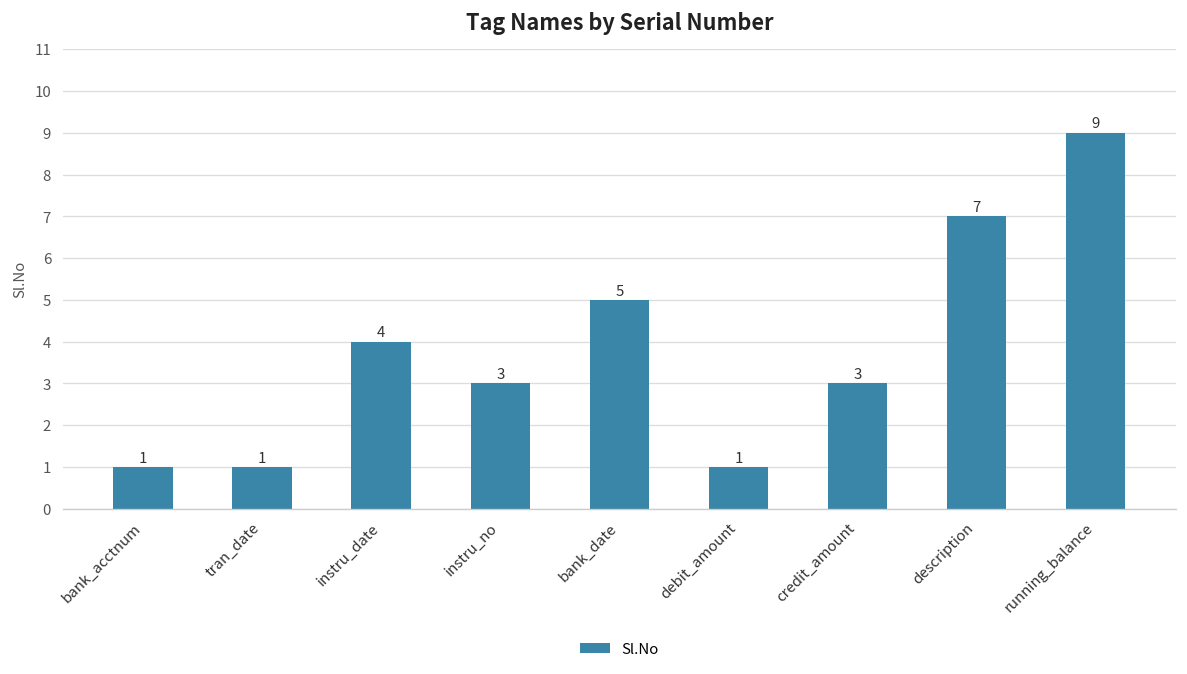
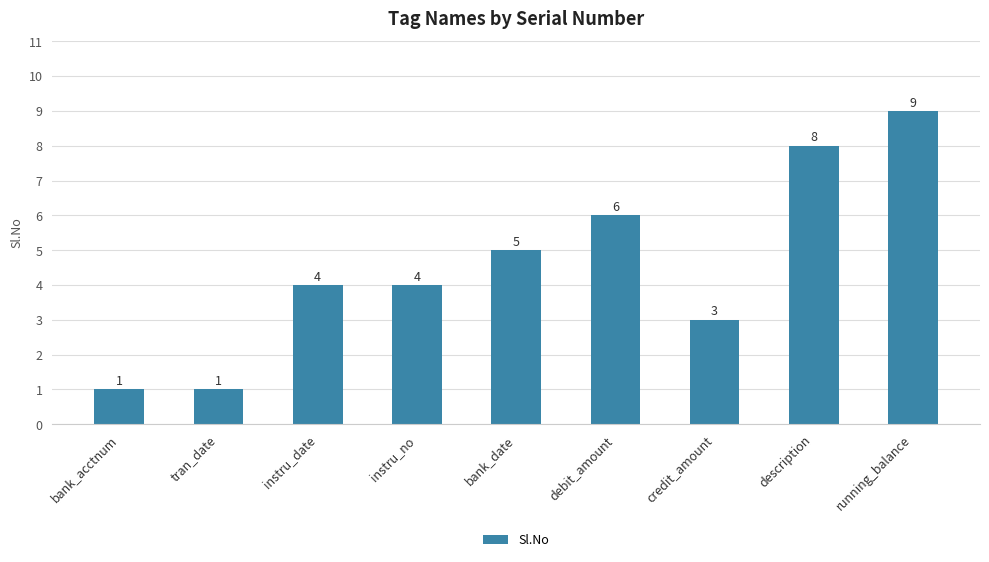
  {
    "bank_acctnum": 1,
    "tran_date": 1,
    "instru_date": 4,
-   "instru_no": 3,
+   "instru_no": 4,
    "bank_date": 5,
-   "debit_amount": 1,
+   "debit_amount": 6,
    "credit_amount": 3,
-   "description": 7,
+   "description": 8,
    "running_balance": 9
  }
